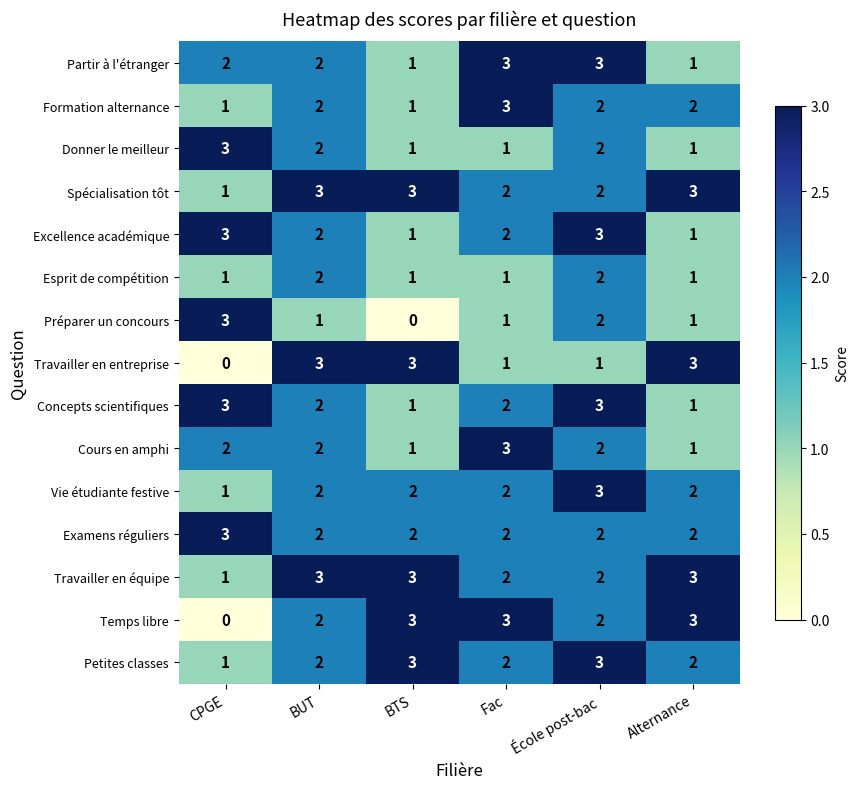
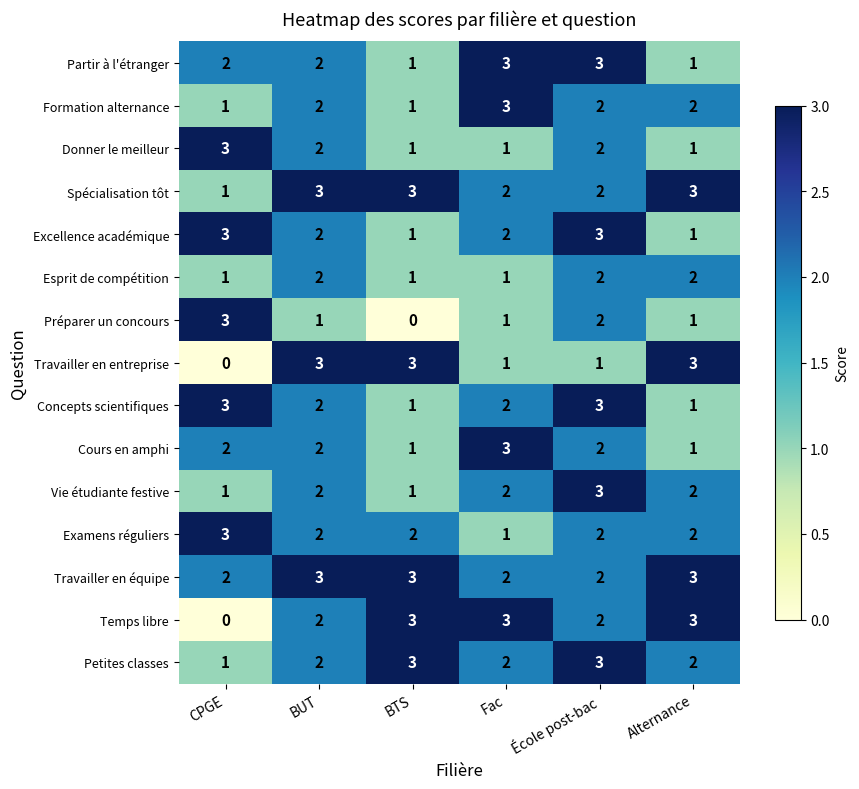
  {
    "Partir à l'étranger": {
      "CPGE": 2,
      "BUT": 2,
      "BTS": 1,
      "Fac": 3,
      "École post-bac": 3,
      "Alternance": 1
    },
    "Formation alternance": {
      "CPGE": 1,
      "BUT": 2,
      "BTS": 1,
      "Fac": 3,
      "École post-bac": 2,
      "Alternance": 2
    },
    "Donner le meilleur": {
      "CPGE": 3,
      "BUT": 2,
      "BTS": 1,
      "Fac": 1,
      "École post-bac": 2,
      "Alternance": 1
    },
    "Spécialisation tôt": {
      "CPGE": 1,
      "BUT": 3,
      "BTS": 3,
      "Fac": 2,
      "École post-bac": 2,
      "Alternance": 3
    },
    "Excellence académique": {
      "CPGE": 3,
      "BUT": 2,
      "BTS": 1,
      "Fac": 2,
      "École post-bac": 3,
      "Alternance": 1
    },
    "Esprit de compétition": {
      "CPGE": 1,
      "BUT": 2,
      "BTS": 1,
      "Fac": 1,
      "École post-bac": 2,
-     "Alternance": 1
+     "Alternance": 2
    },
    "Préparer un concours": {
      "CPGE": 3,
      "BUT": 1,
      "BTS": 0,
      "Fac": 1,
      "École post-bac": 2,
      "Alternance": 1
    },
    "Travailler en entreprise": {
      "CPGE": 0,
      "BUT": 3,
      "BTS": 3,
      "Fac": 1,
      "École post-bac": 1,
      "Alternance": 3
    },
    "Concepts scientifiques": {
      "CPGE": 3,
      "BUT": 2,
      "BTS": 1,
      "Fac": 2,
      "École post-bac": 3,
      "Alternance": 1
    },
    "Cours en amphi": {
      "CPGE": 2,
      "BUT": 2,
      "BTS": 1,
      "Fac": 3,
      "École post-bac": 2,
      "Alternance": 1
    },
    "Vie étudiante festive": {
      "CPGE": 1,
      "BUT": 2,
-     "BTS": 2,
+     "BTS": 1,
      "Fac": 2,
      "École post-bac": 3,
      "Alternance": 2
    },
    "Examens réguliers": {
      "CPGE": 3,
      "BUT": 2,
      "BTS": 2,
-     "Fac": 2,
+     "Fac": 1,
      "École post-bac": 2,
      "Alternance": 2
    },
    "Travailler en équipe": {
-     "CPGE": 1,
+     "CPGE": 2,
      "BUT": 3,
      "BTS": 3,
      "Fac": 2,
      "École post-bac": 2,
      "Alternance": 3
    },
    "Temps libre": {
      "CPGE": 0,
      "BUT": 2,
      "BTS": 3,
      "Fac": 3,
      "École post-bac": 2,
      "Alternance": 3
    },
    "Petites classes": {
      "CPGE": 1,
      "BUT": 2,
      "BTS": 3,
      "Fac": 2,
      "École post-bac": 3,
      "Alternance": 2
    }
  }
